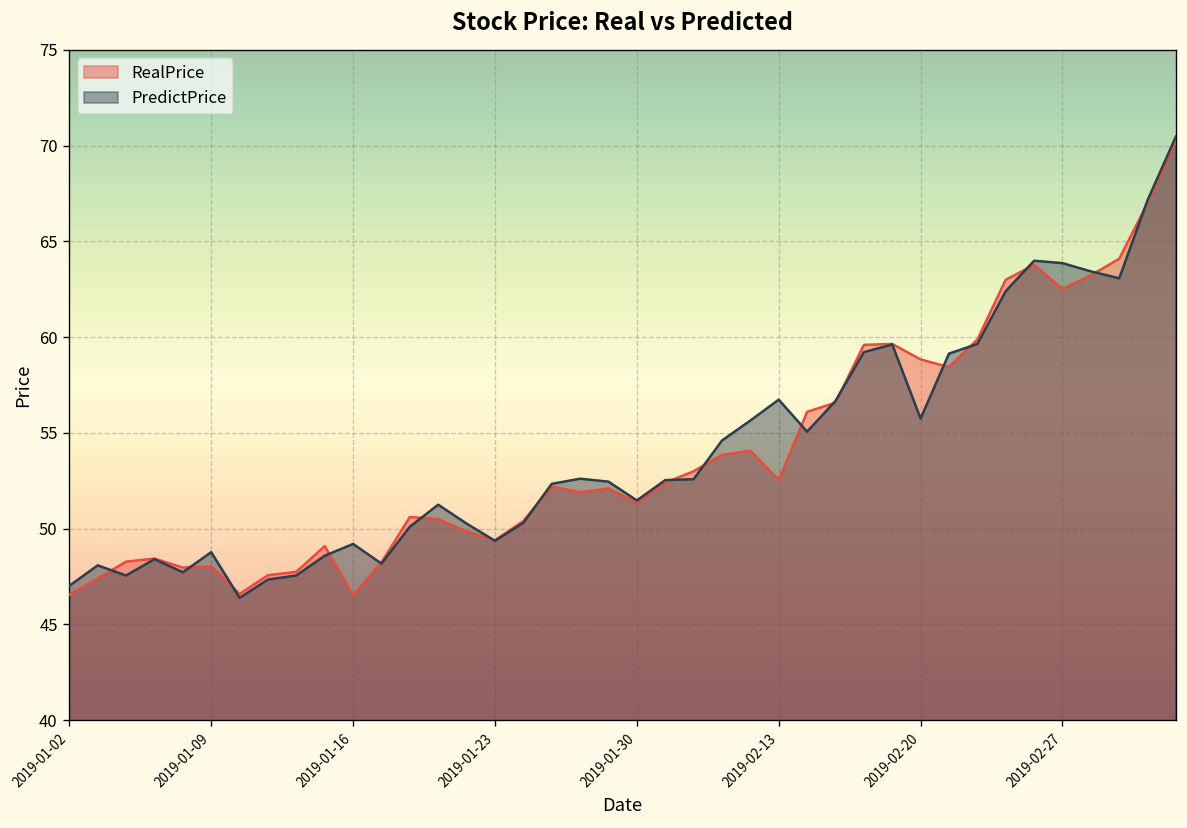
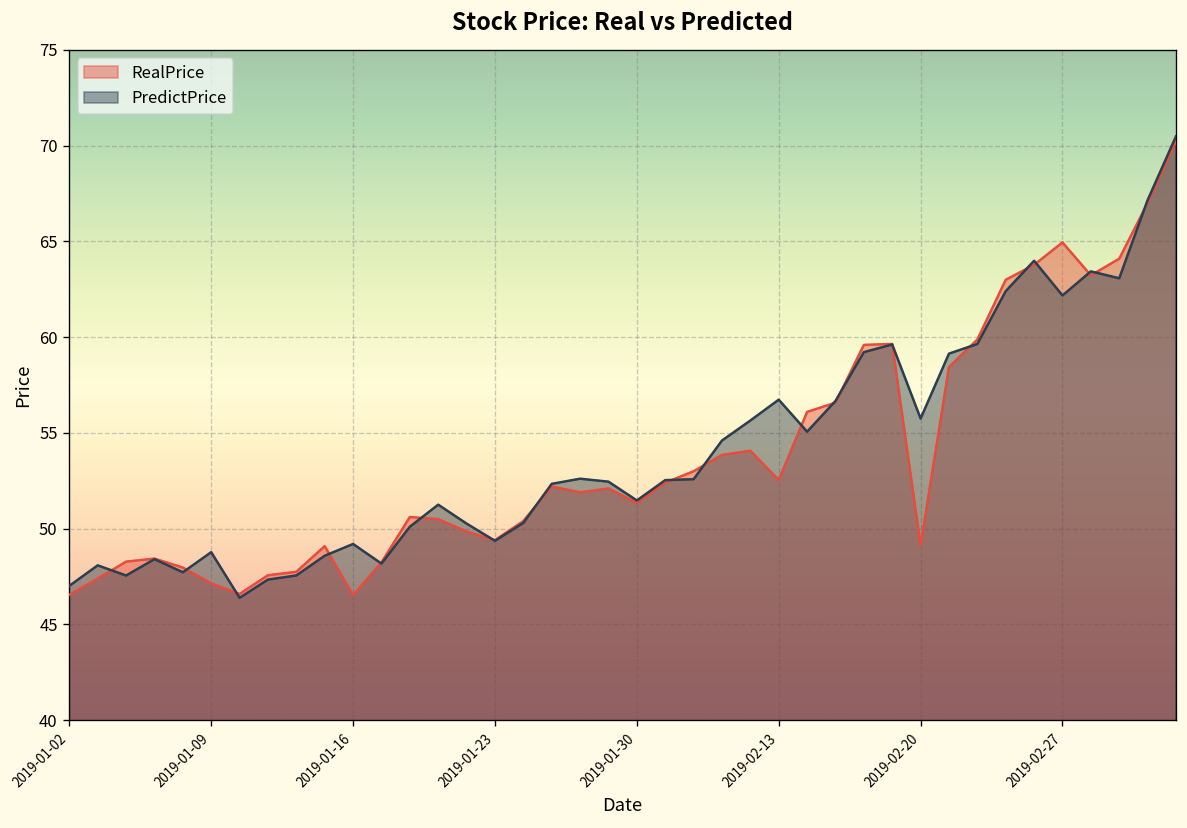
  {
    "RealPrice": {
      "2019-01-02": 46.6,
-     "2019-01-09": 48.0,
+     "2019-01-09": 47.1,
      "2019-01-16": 46.5,
      "2019-02-13": 52.5,
-     "2019-02-20": 58.8,
-     "2019-02-27": 62.5
+     "2019-02-20": 49.1,
+     "2019-02-27": 65.0
    },
    "PredictPrice": {
      "2019-01-02": 47.0,
      "2019-01-09": 48.8,
      "2019-01-16": 49.2,
      "2019-02-13": 56.7,
      "2019-02-20": 55.8,
-     "2019-02-27": 63.9
+     "2019-02-27": 62.2
    }
  }
